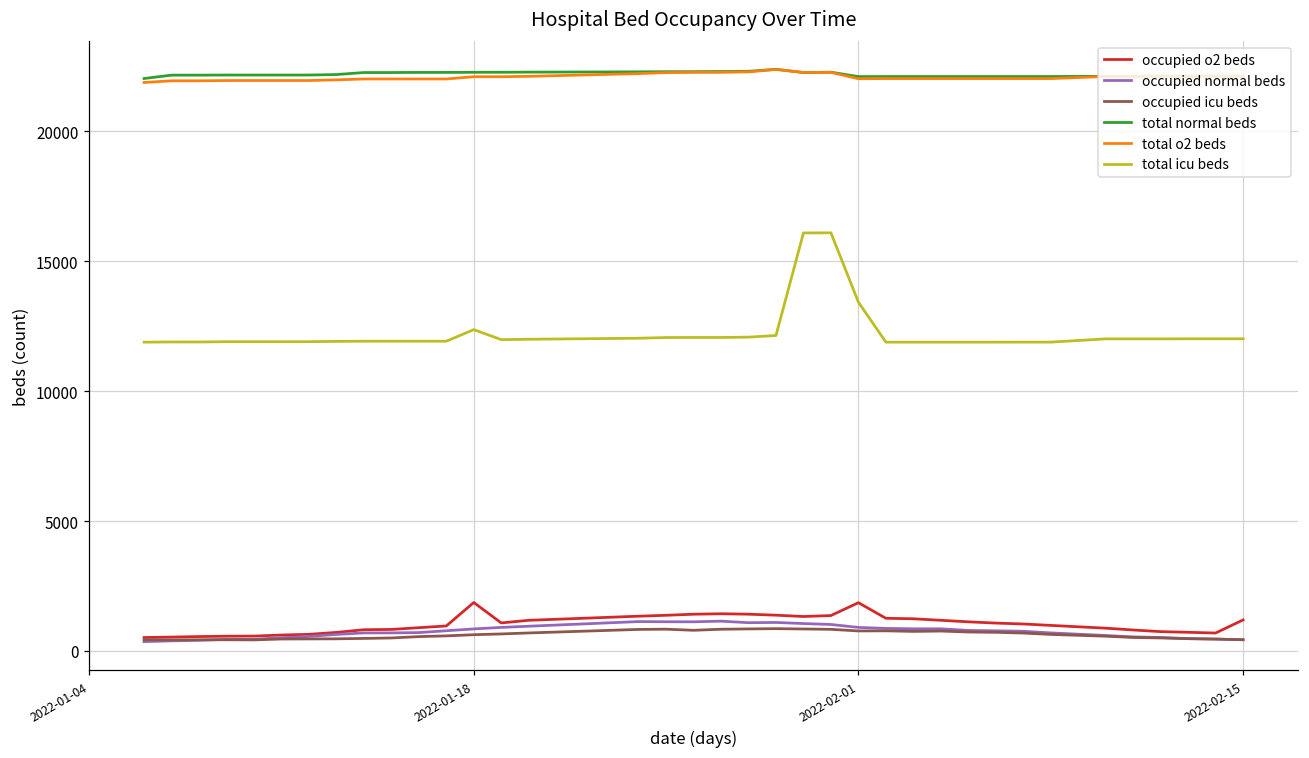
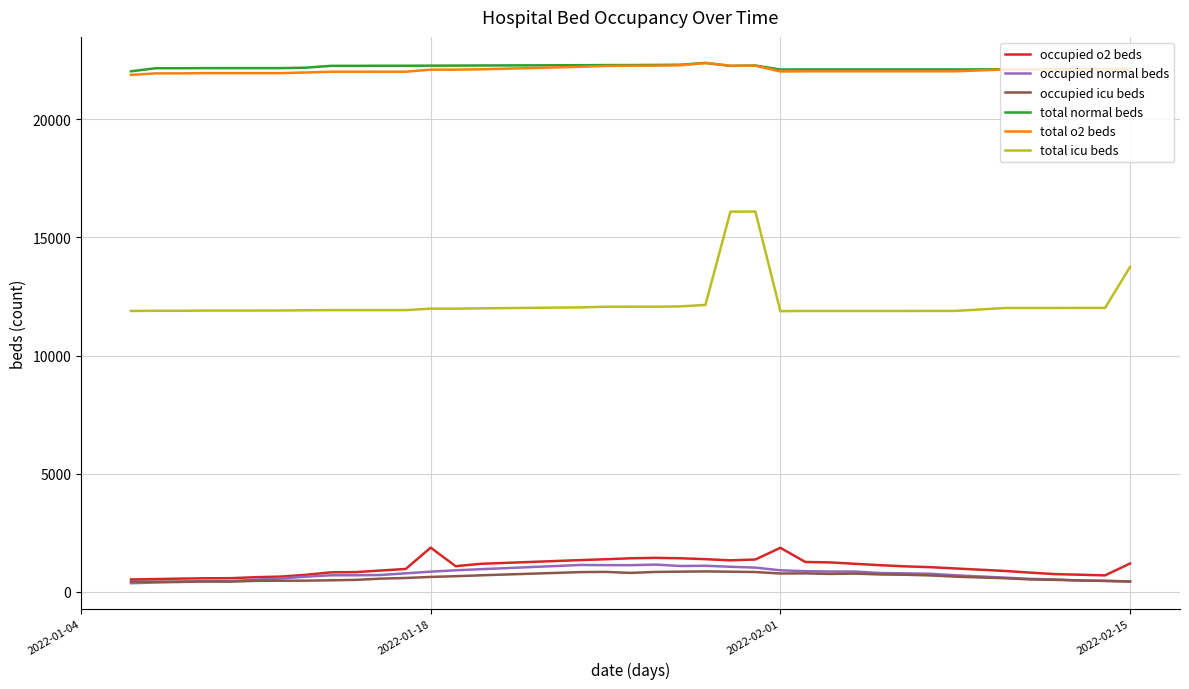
  {
    "occupied o2 beds": {
      "2022-01-18": 1900,
      "2022-02-01": 1900,
      "2022-02-15": 1200
    },
    "occupied normal beds": {
      "2022-01-18": 800,
      "2022-02-01": 900
    },
    "occupied icu beds": {
      "2022-01-18": 600,
      "2022-02-01": 800
    },
    "total normal beds": {
      "2022-01-18": 22300
    },
    "total o2 beds": {
      "2022-01-18": 22100
    },
    "total icu beds": {
-     "2022-01-18": 12400,
-     "2022-02-01": 13400,
-     "2022-02-15": 12000
+     "2022-01-18": 12000,
+     "2022-02-01": 11900,
+     "2022-02-15": 13700
    }
  }
